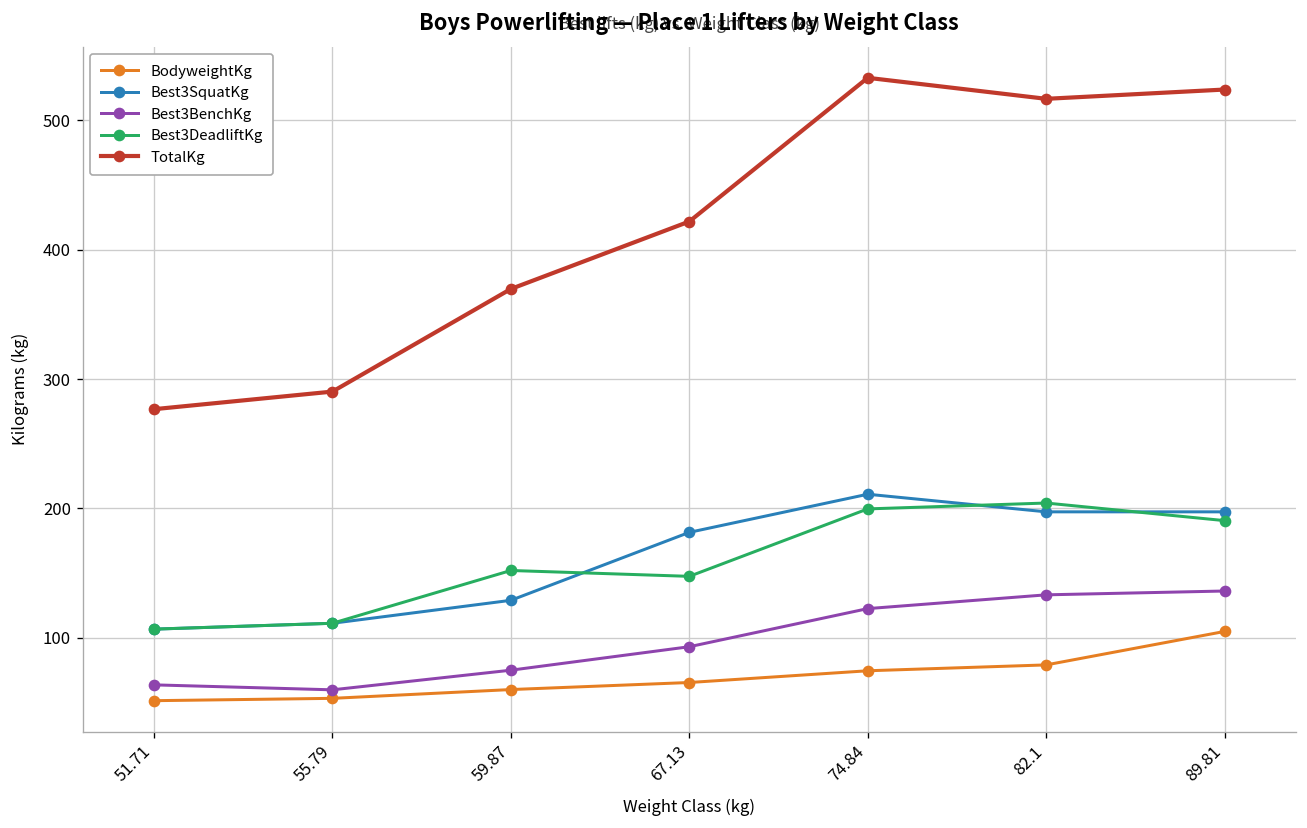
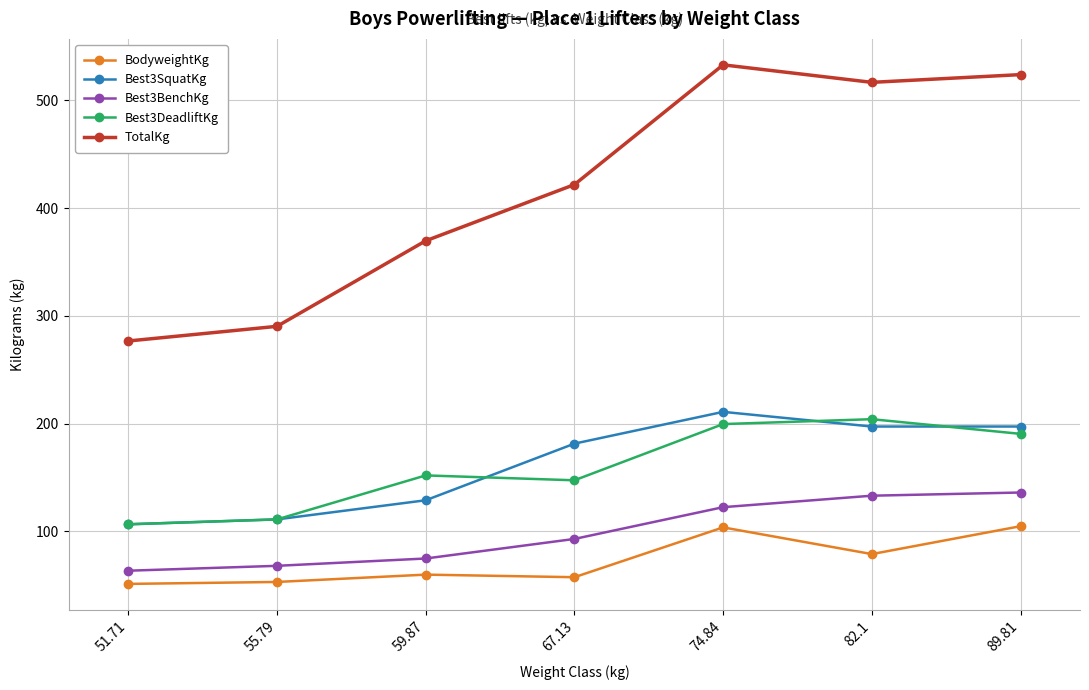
  {
    "BodyweightKg": {
      "51.71": 51,
      "55.79": 53,
      "59.87": 60,
-     "67.13": 65,
-     "74.84": 74,
+     "67.13": 57,
+     "74.84": 104,
      "82.1": 79,
      "89.81": 105
    },
    "Best3SquatKg": {
      "59.87": 129,
      "67.13": 181,
      "74.84": 211,
      "82.1": 197,
      "89.81": 197
    },
    "Best3BenchKg": {
      "51.71": 64,
-     "55.79": 60,
+     "55.79": 68,
      "59.87": 75,
      "67.13": 93,
      "74.84": 122,
      "82.1": 133,
      "89.81": 136
    },
    "Best3DeadliftKg": {
      "59.87": 152,
      "67.13": 147,
      "74.84": 200,
      "82.1": 204,
      "89.81": 191
    },
    "TotalKg": {
      "51.71": 277,
      "55.79": 290,
      "59.87": 370,
      "67.13": 422,
      "74.84": 533,
      "82.1": 517,
      "89.81": 524
    }
  }
